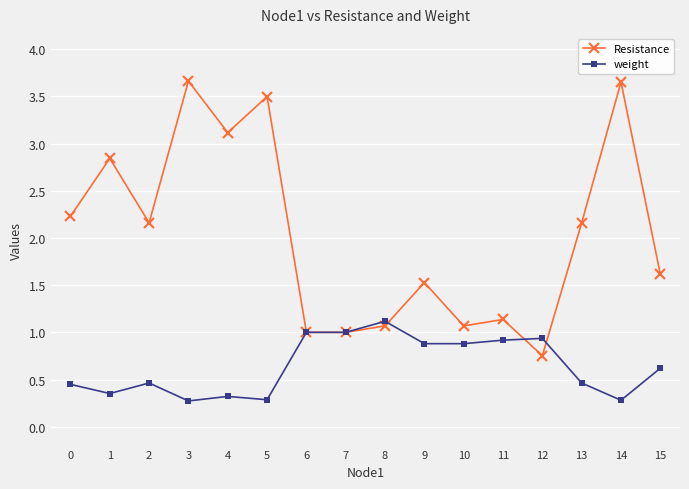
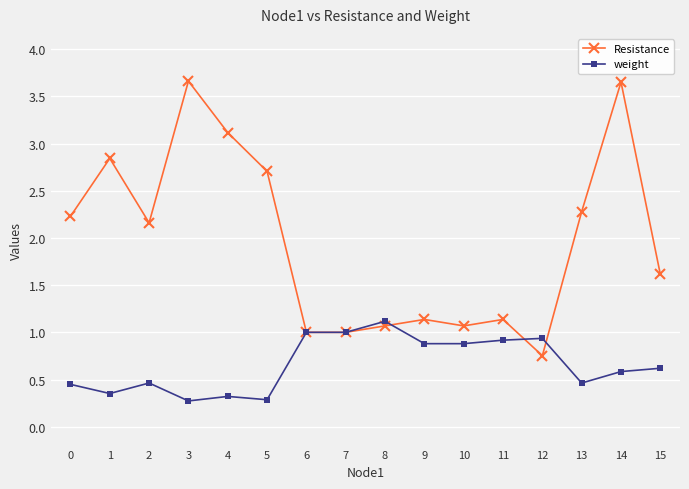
  {
    "Resistance": {
      "0": 2.2,
      "1": 2.8,
      "2": 2.2,
      "3": 3.7,
      "4": 3.1,
-     "5": 3.5,
+     "5": 2.7,
      "8": 1.1,
-     "9": 1.5,
+     "9": 1.1,
      "10": 1.1,
      "11": 1.1,
      "12": 0.8,
-     "13": 2.2,
+     "13": 2.3,
      "14": 3.7,
      "15": 1.6
    },
    "weight": {
      "0": 0.4,
      "1": 0.4,
      "2": 0.5,
      "3": 0.3,
      "4": 0.3,
      "5": 0.3,
      "8": 1.1,
      "9": 0.9,
      "10": 0.9,
      "11": 0.9,
      "12": 0.9,
      "13": 0.5,
-     "14": 0.3,
+     "14": 0.6,
      "15": 0.6
    }
  }
